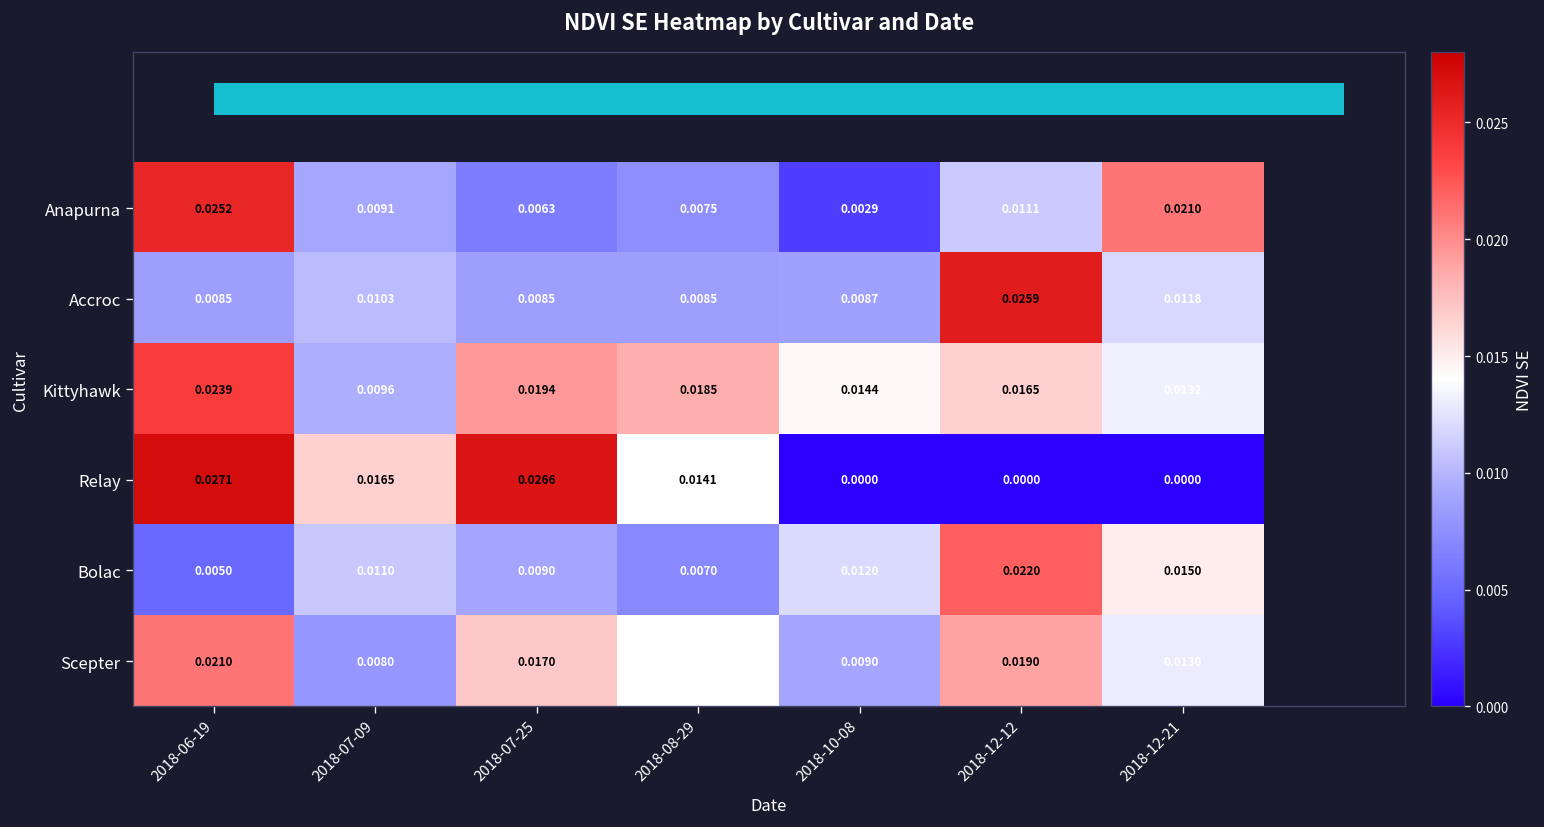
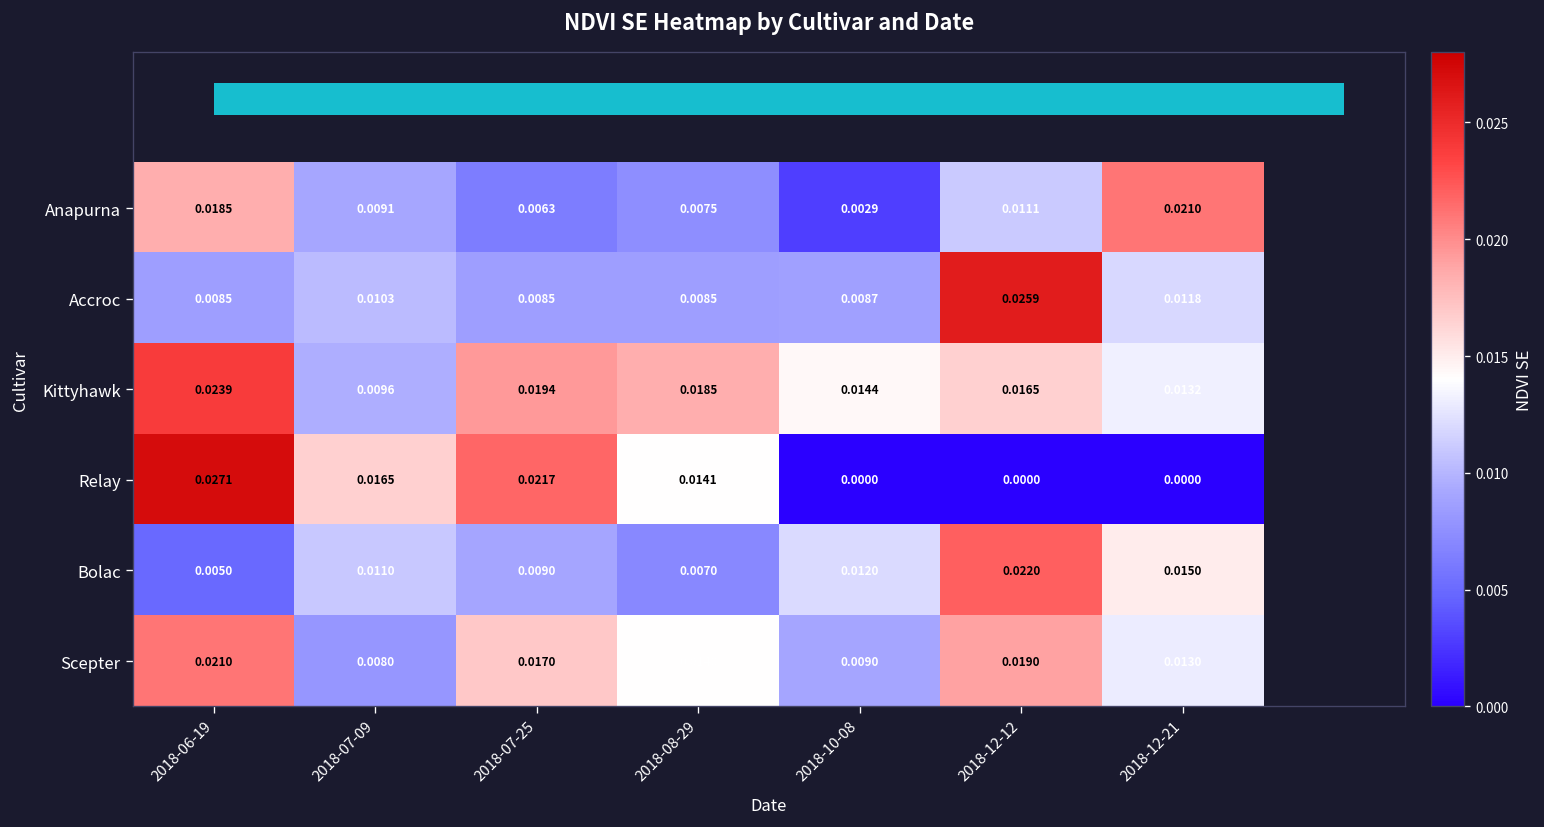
  {
    "Anapurna": {
-     "2018-06-19": 0.0252,
+     "2018-06-19": 0.0185,
      "2018-07-09": 0.0091,
      "2018-07-25": 0.0063,
      "2018-08-29": 0.0075,
      "2018-10-08": 0.0029,
      "2018-12-12": 0.0111,
      "2018-12-21": 0.0210
    },
    "Accroc": {
      "2018-06-19": 0.0085,
      "2018-07-09": 0.0103,
      "2018-07-25": 0.0085,
      "2018-08-29": 0.0085,
      "2018-10-08": 0.0087,
      "2018-12-12": 0.0259
    },
    "Kittyhawk": {
      "2018-06-19": 0.0239,
      "2018-07-09": 0.0096,
      "2018-07-25": 0.0194,
      "2018-08-29": 0.0185,
      "2018-10-08": 0.0144,
      "2018-12-12": 0.0165
    },
    "Relay": {
      "2018-06-19": 0.0271,
      "2018-07-09": 0.0165,
-     "2018-07-25": 0.0266,
+     "2018-07-25": 0.0217,
      "2018-08-29": 0.0141,
      "2018-10-08": 0.0000,
      "2018-12-12": 0.0000,
      "2018-12-21": 0.0000
    },
    "Bolac": {
      "2018-06-19": 0.0050,
      "2018-07-09": 0.0110,
      "2018-07-25": 0.0090,
      "2018-08-29": 0.0070,
      "2018-12-12": 0.0220,
      "2018-12-21": 0.0150
    },
    "Scepter": {
      "2018-06-19": 0.0210,
      "2018-07-09": 0.0080,
      "2018-07-25": 0.0170,
      "2018-10-08": 0.0090,
      "2018-12-12": 0.0190
    }
  }
